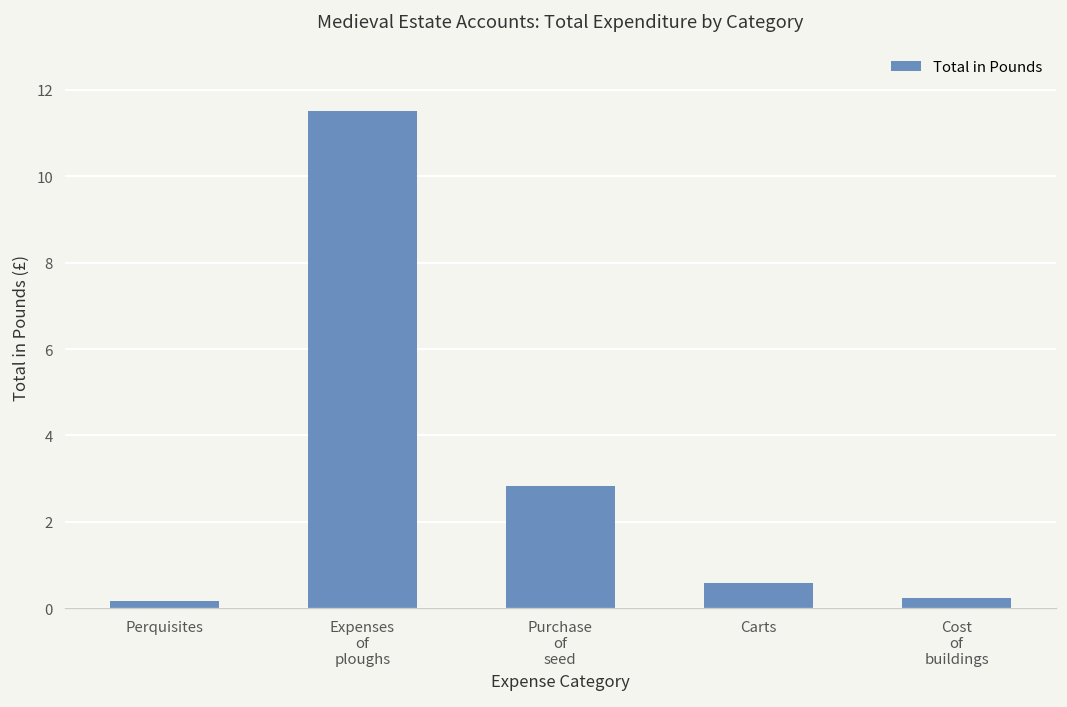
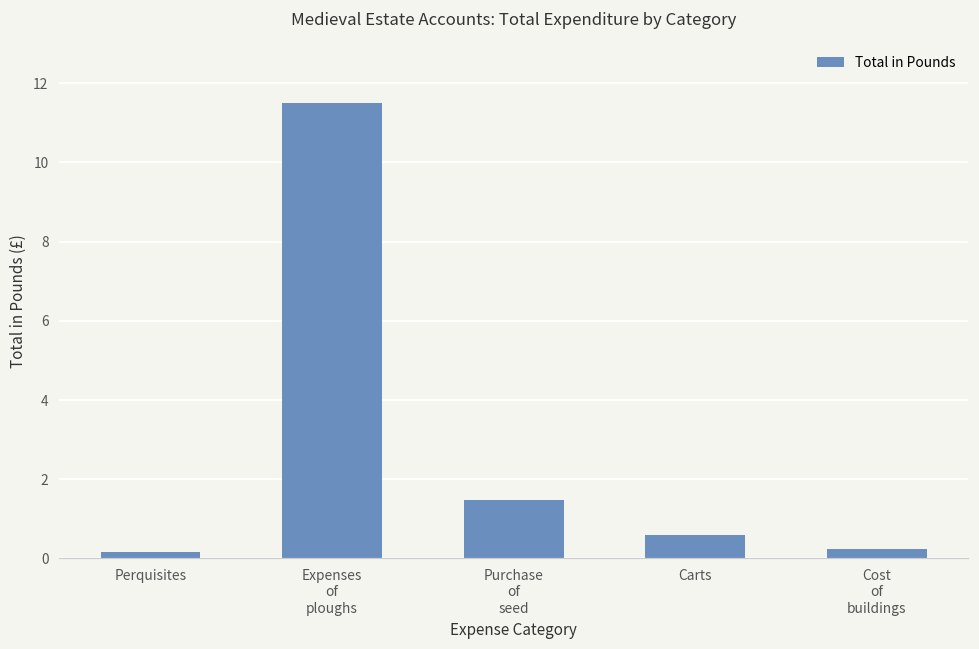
  {
    "Perquisites": 0.2,
    "Expenses of ploughs": 11.5,
-   "Purchase of seed": 2.8,
+   "Purchase of seed": 1.5,
    "Carts": 0.6,
    "Cost of buildings": 0.2
  }
